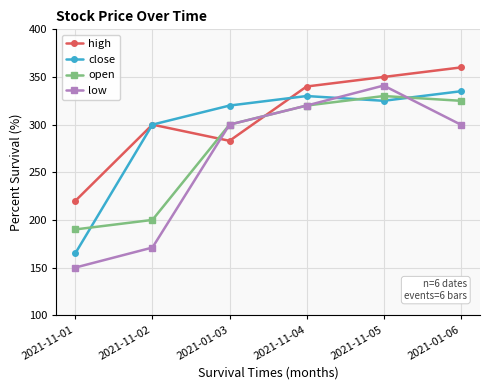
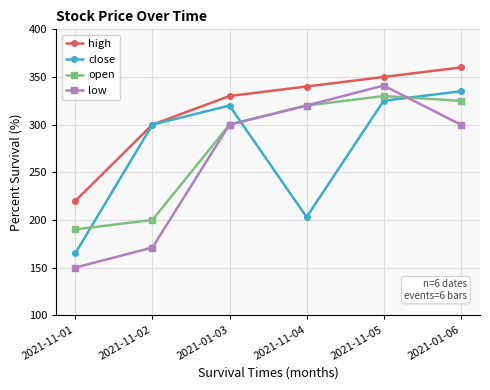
  {
    "high": {
      "2021-11-01": 220,
-     "2021-01-03": 280,
+     "2021-01-03": 330,
      "2021-11-04": 340,
      "2021-11-05": 350,
      "2021-01-06": 360
    },
    "close": {
      "2021-11-01": 170,
      "2021-01-03": 320,
-     "2021-11-04": 330,
+     "2021-11-04": 200,
      "2021-11-05": 330,
      "2021-01-06": 340
    },
    "open": {
      "2021-11-01": 190,
      "2021-11-02": 200,
      "2021-11-05": 330,
      "2021-01-06": 330
    },
    "low": {
      "2021-11-01": 150,
      "2021-11-02": 170,
      "2021-11-05": 340,
      "2021-01-06": 300
    }
  }
